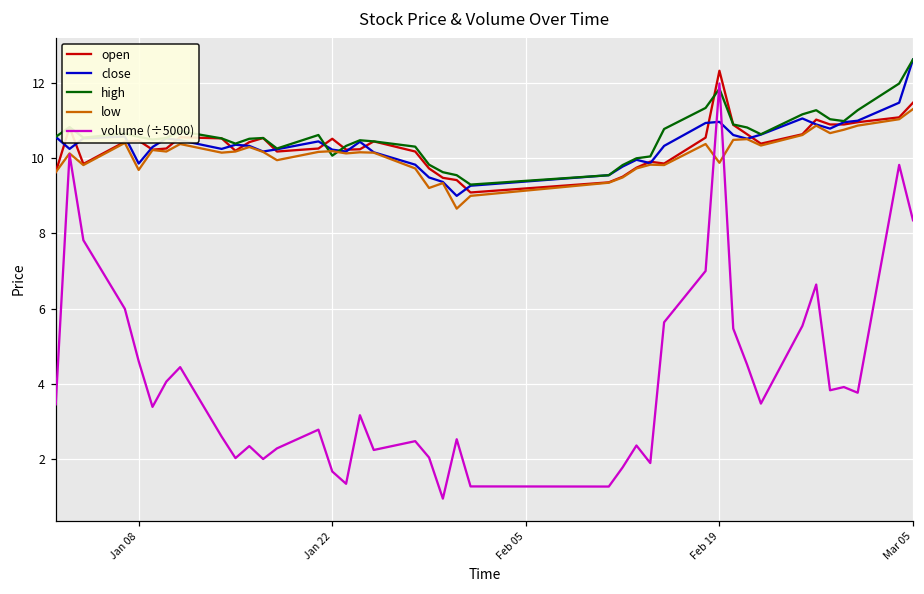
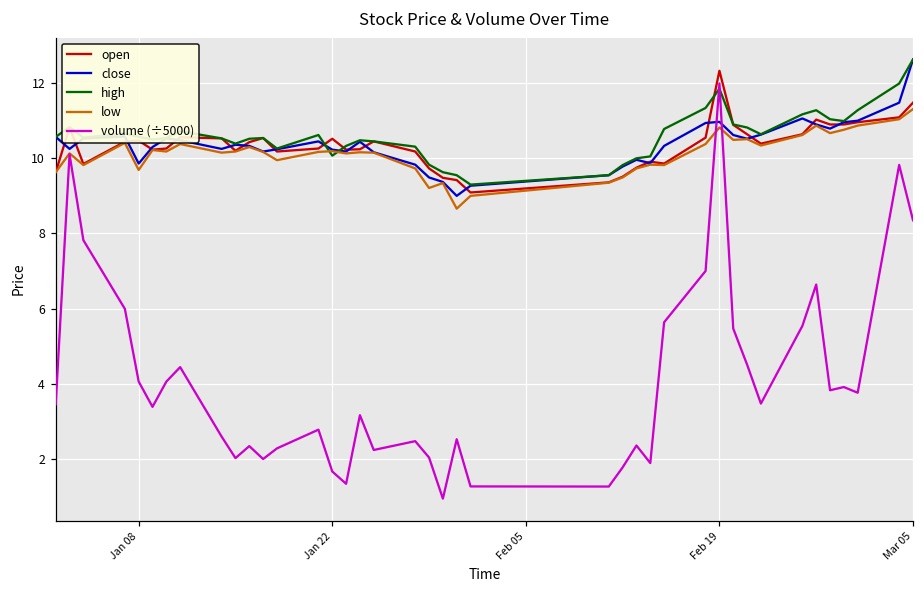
  {
    "open": {
      "Jan 08": 10.5,
      "Jan 22": 10.5,
      "Feb 19": 12.3,
      "Mar 05": 11.5
    },
    "close": {
      "Jan 08": 9.9,
      "Feb 19": 11.0
    },
    "high": {
      "Jan 08": 10.6,
      "Jan 22": 10.1,
      "Feb 19": 11.9
    },
    "low": {
      "Jan 08": 9.7,
-     "Feb 19": 9.9,
+     "Feb 19": 10.8,
      "Mar 05": 11.3
    },
    "volume (÷5000)": {
-     "Jan 08": 4.6,
+     "Jan 08": 4.1,
      "Jan 22": 1.7,
      "Feb 19": 12.0,
      "Mar 05": 8.4
    }
  }
